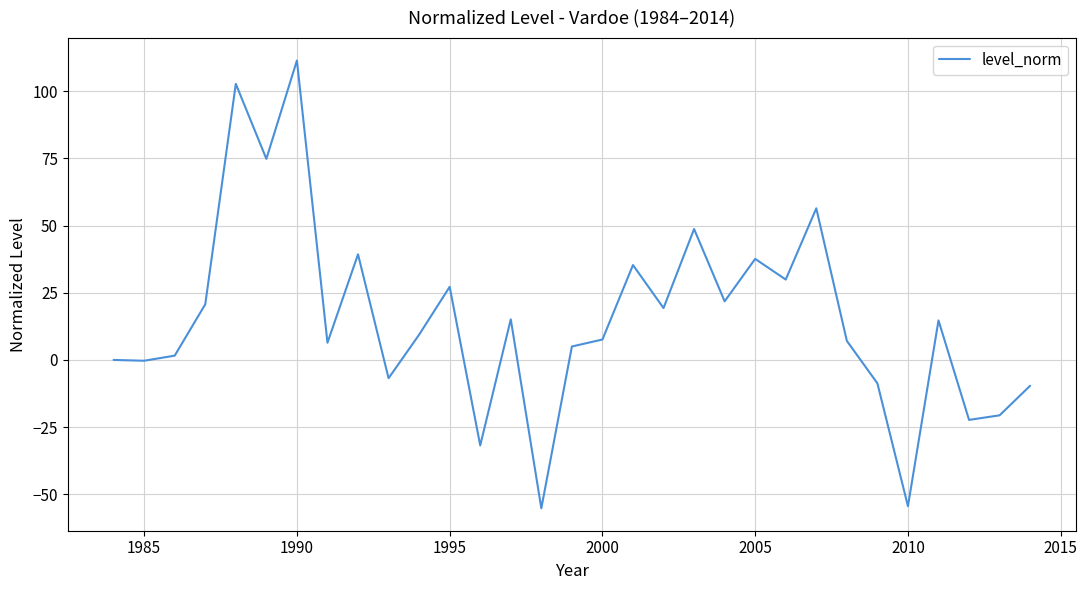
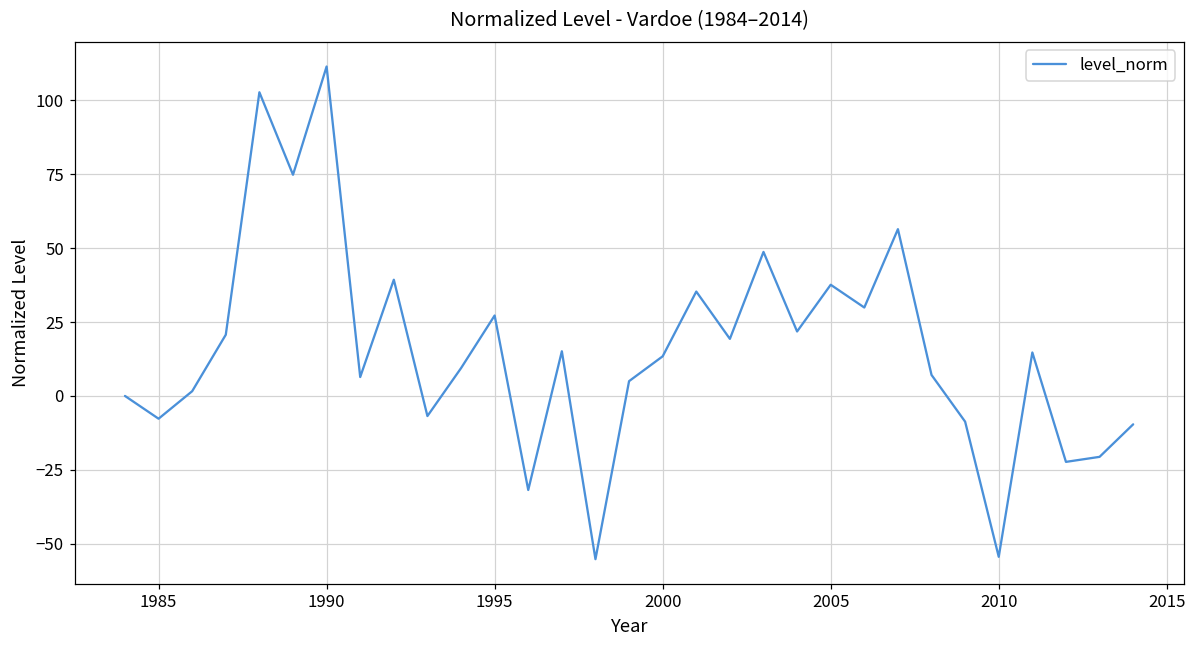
  {
-   "1985": 0,
+   "1985": -8,
    "1990": 111,
    "1995": 27,
-   "2000": 8,
+   "2000": 13,
    "2005": 38,
    "2010": -54
  }
